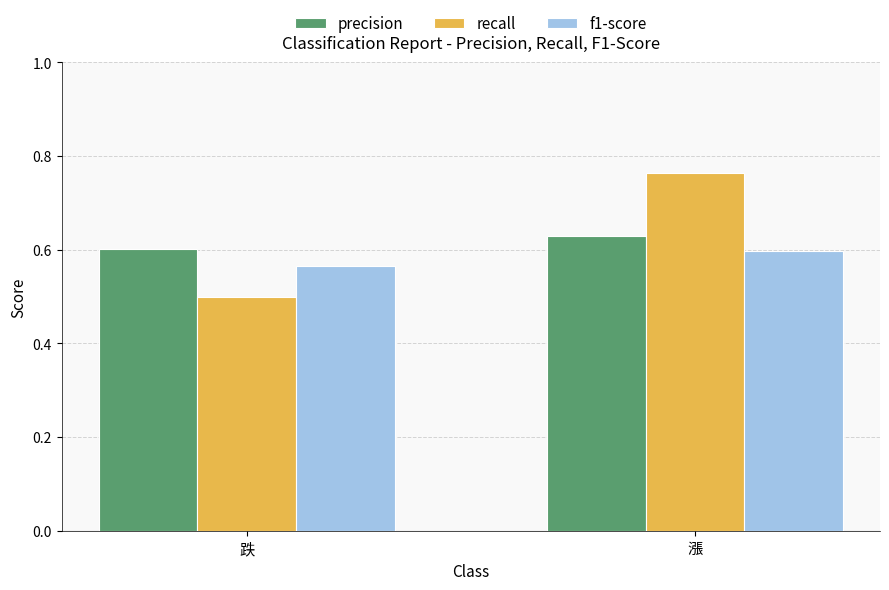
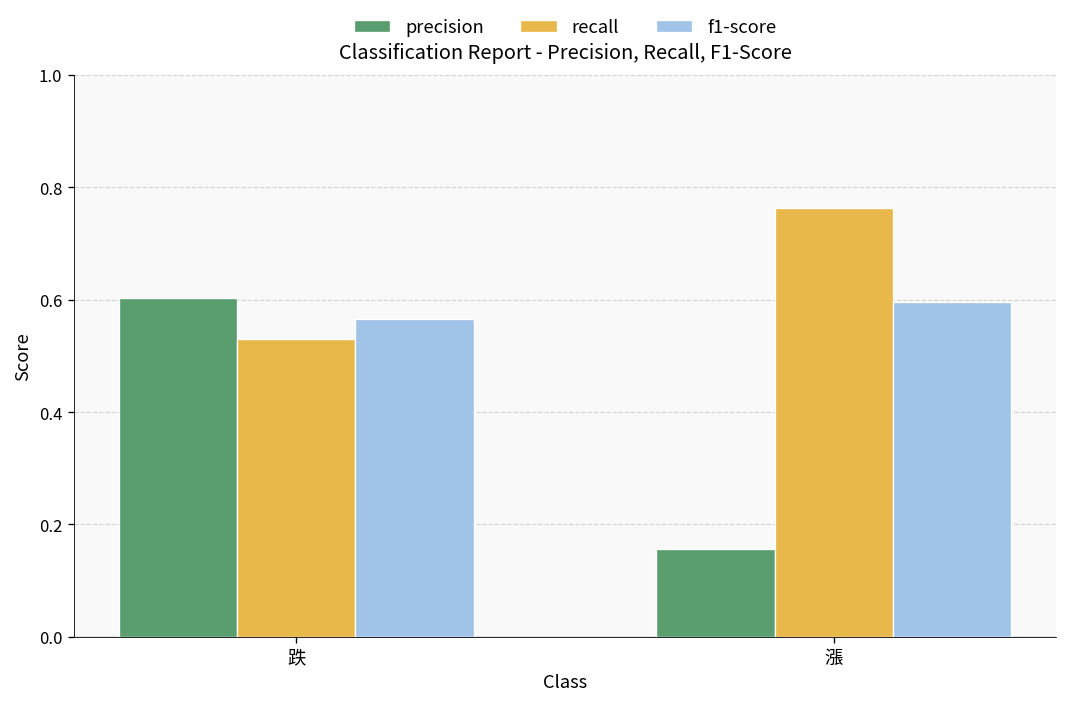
  {
    "precision": {
      "跌": 0.60,
-     "漲": 0.63
+     "漲": 0.16
    },
    "recall": {
-     "跌": 0.50,
+     "跌": 0.53,
      "漲": 0.76
    },
    "f1-score": {
      "跌": 0.57,
      "漲": 0.60
    }
  }
